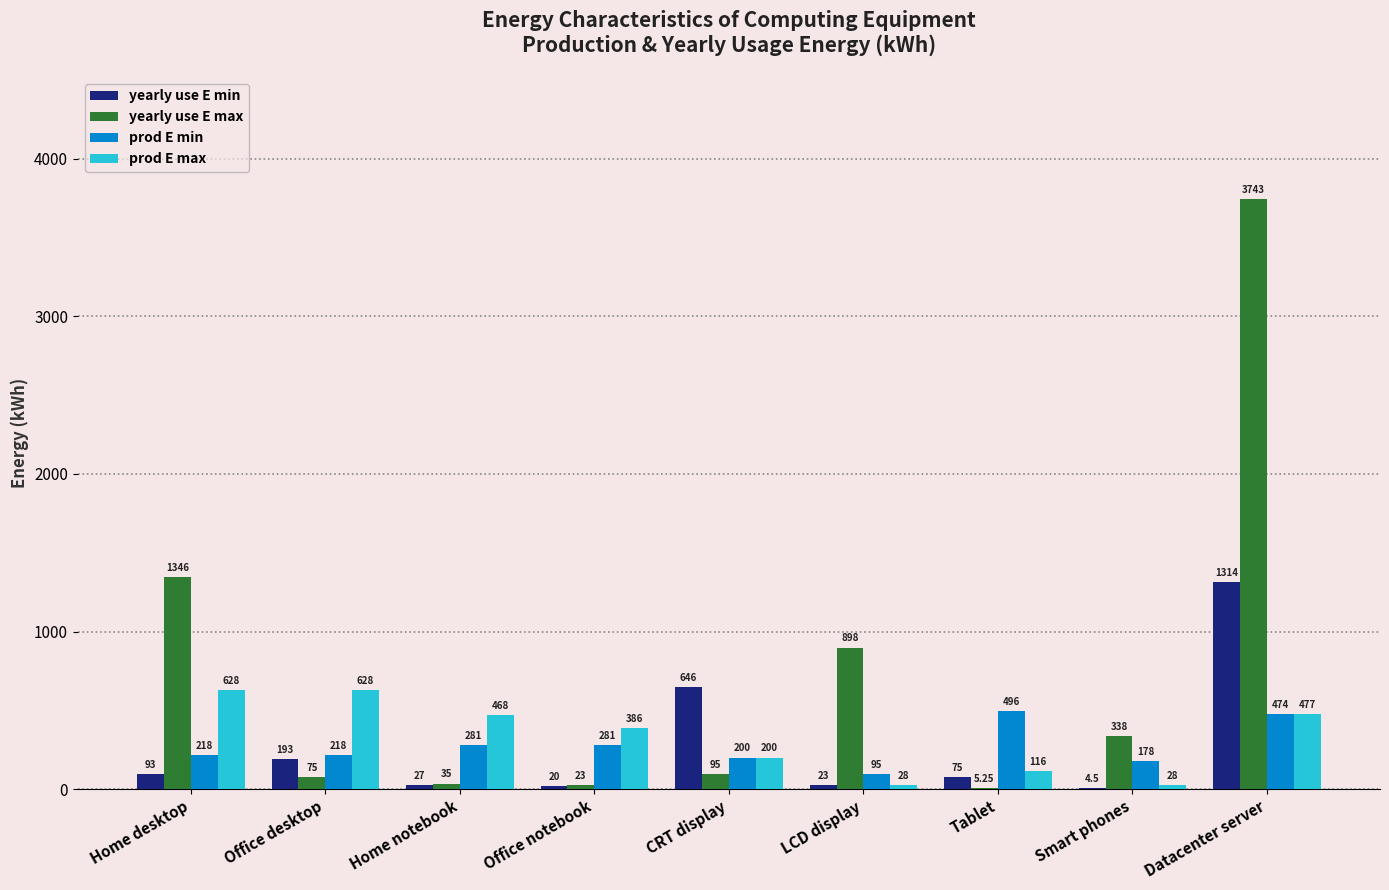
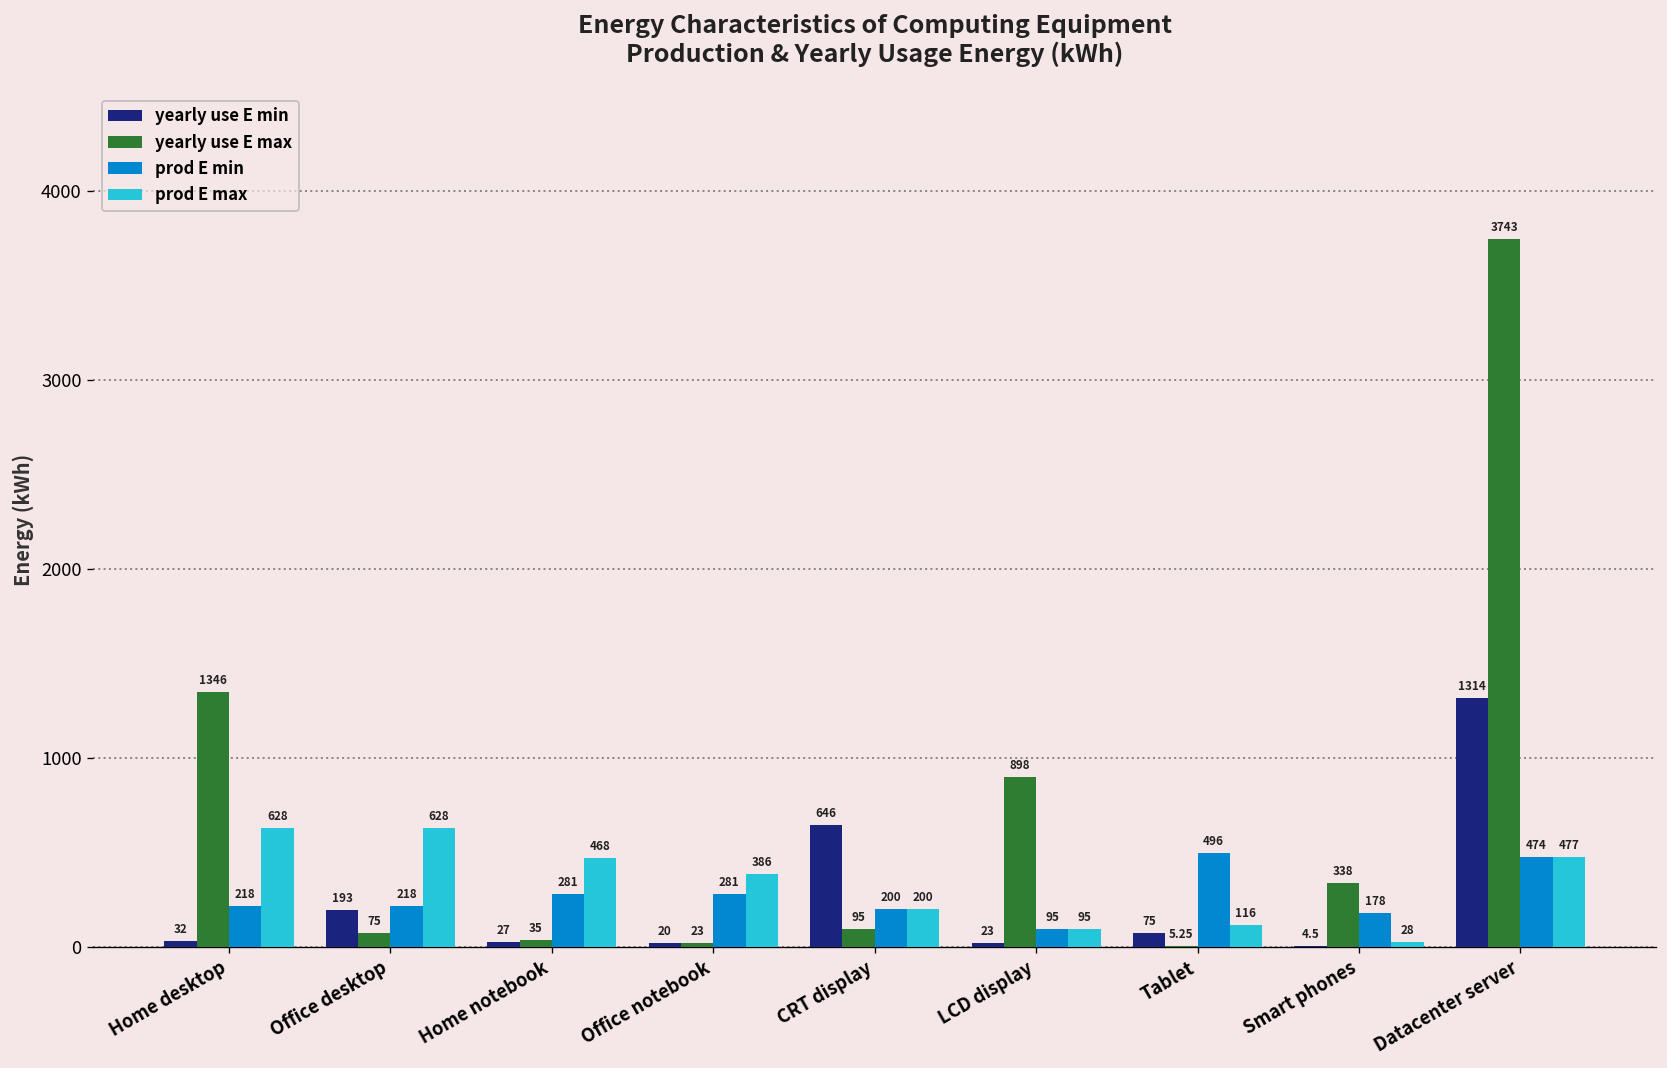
  {
    "yearly use E min": {
-     "Home desktop": 93,
+     "Home desktop": 32,
      "Office desktop": 193,
      "Home notebook": 27,
      "Office notebook": 20,
      "CRT display": 646,
      "LCD display": 23,
      "Tablet": 75,
      "Smart phones": 4.5,
      "Datacenter server": 1314
    },
    "yearly use E max": {
      "Home desktop": 1346,
      "Office desktop": 75,
      "Home notebook": 35,
      "Office notebook": 23,
      "CRT display": 95,
      "LCD display": 898,
      "Tablet": 5.25,
      "Smart phones": 338,
      "Datacenter server": 3743
    },
    "prod E min": {
      "Home desktop": 218,
      "Office desktop": 218,
      "Home notebook": 281,
      "Office notebook": 281,
      "CRT display": 200,
      "LCD display": 95,
      "Tablet": 496,
      "Smart phones": 178,
      "Datacenter server": 474
    },
    "prod E max": {
      "Home desktop": 628,
      "Office desktop": 628,
      "Home notebook": 468,
      "Office notebook": 386,
      "CRT display": 200,
-     "LCD display": 28,
+     "LCD display": 95,
      "Tablet": 116,
      "Smart phones": 28,
      "Datacenter server": 477
    }
  }
